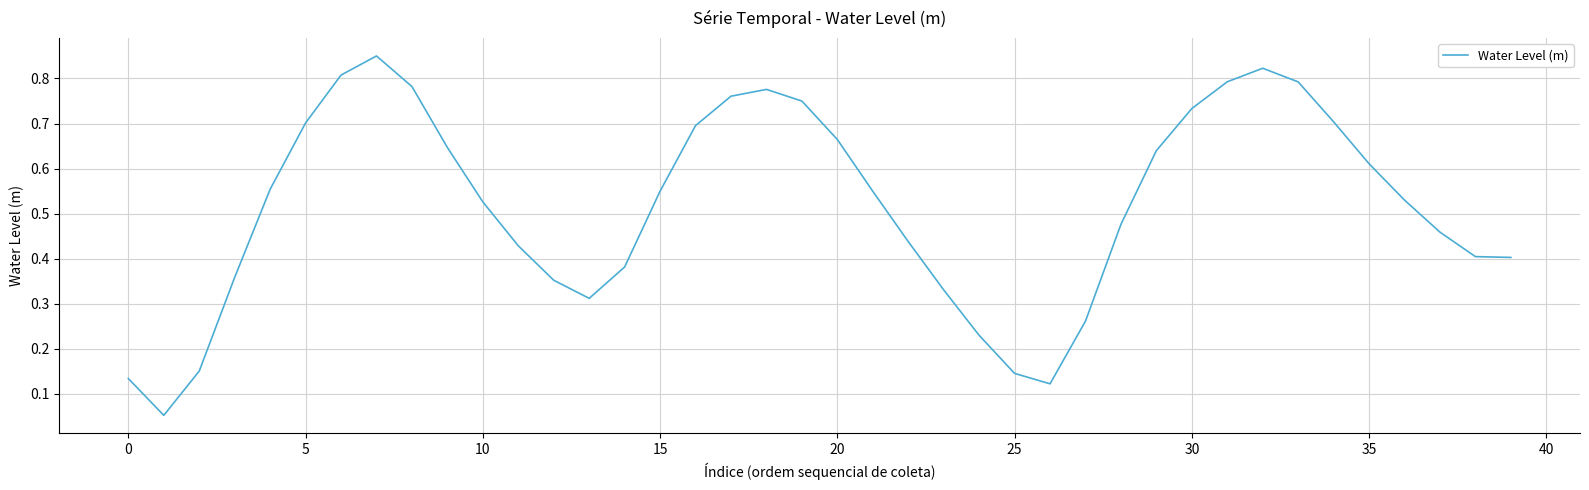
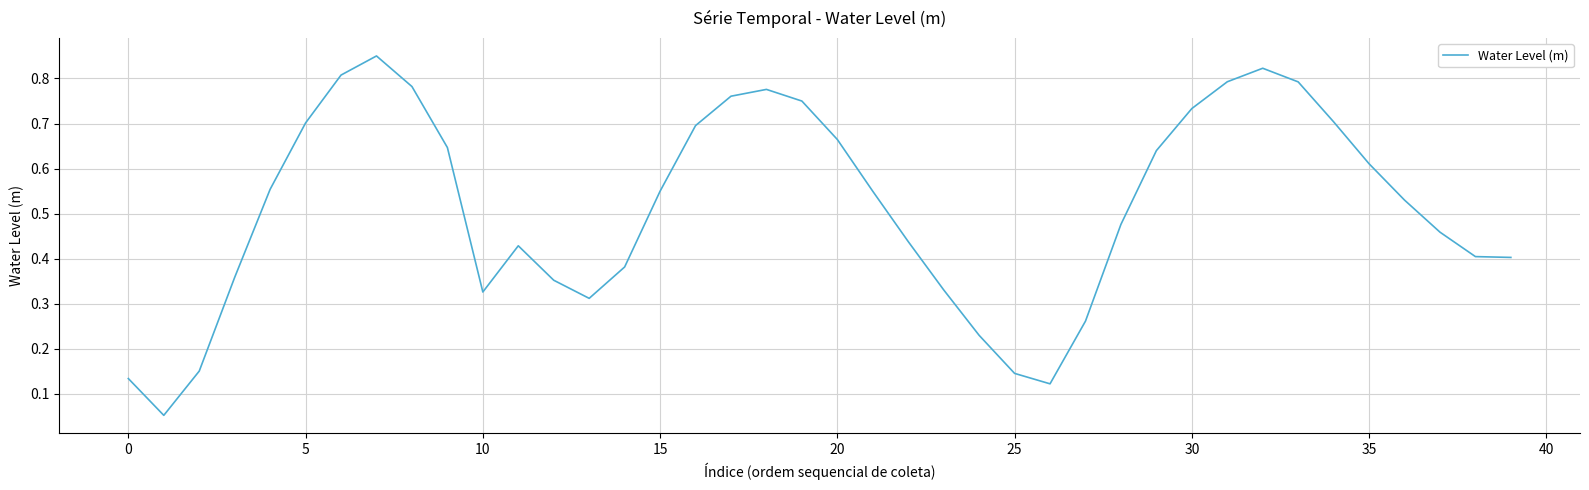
  {
    "0": 0.13,
    "5": 0.70,
-   "10": 0.53,
+   "10": 0.33,
    "15": 0.55,
    "20": 0.66,
    "25": 0.15,
    "30": 0.73,
    "35": 0.61
  }
